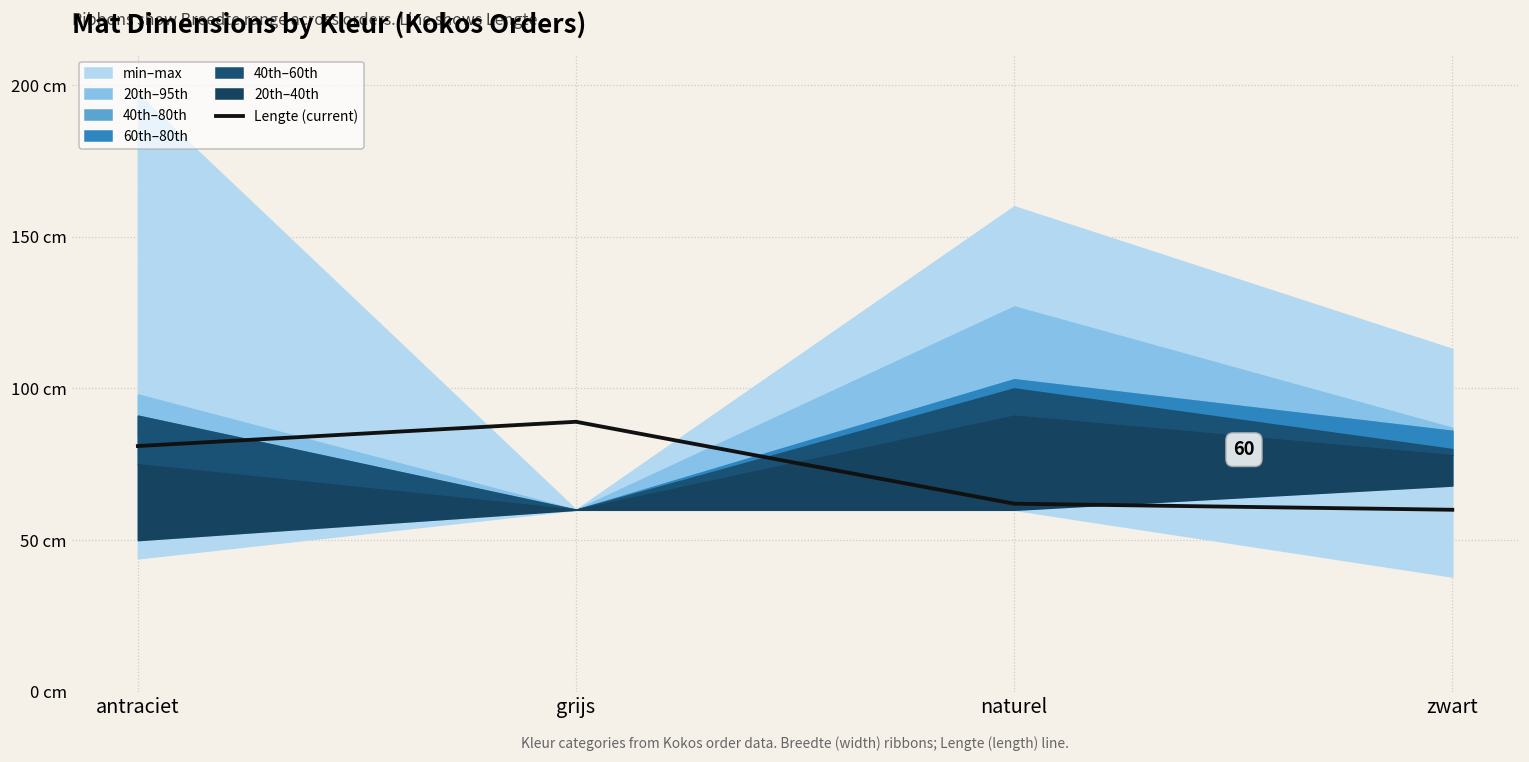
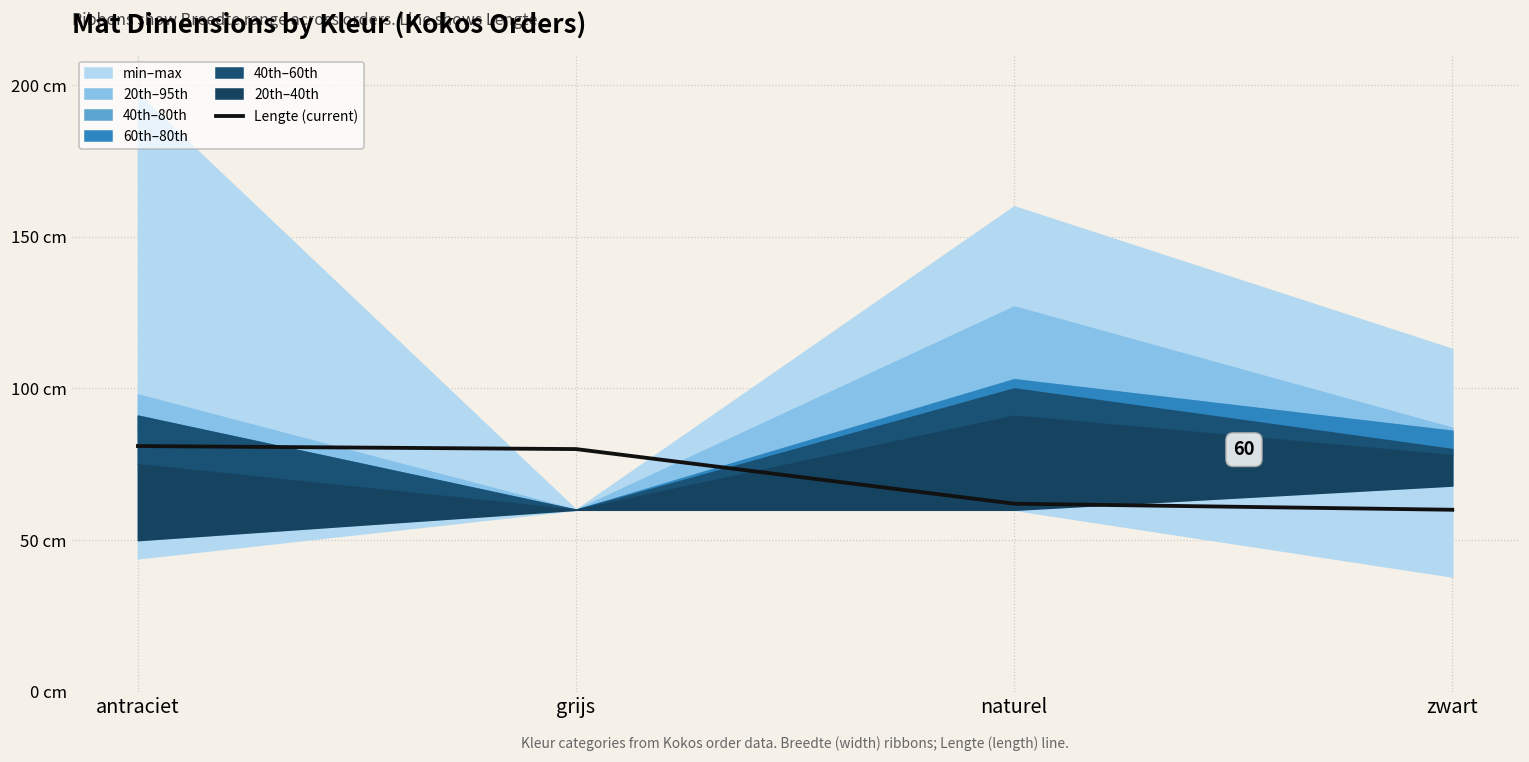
  {
    "Lengte (current)": {
      "antraciet": "81 cm",
-     "grijs": "89 cm",
+     "grijs": "80 cm",
      "naturel": "62 cm",
      "zwart": "60 cm"
    }
  }
